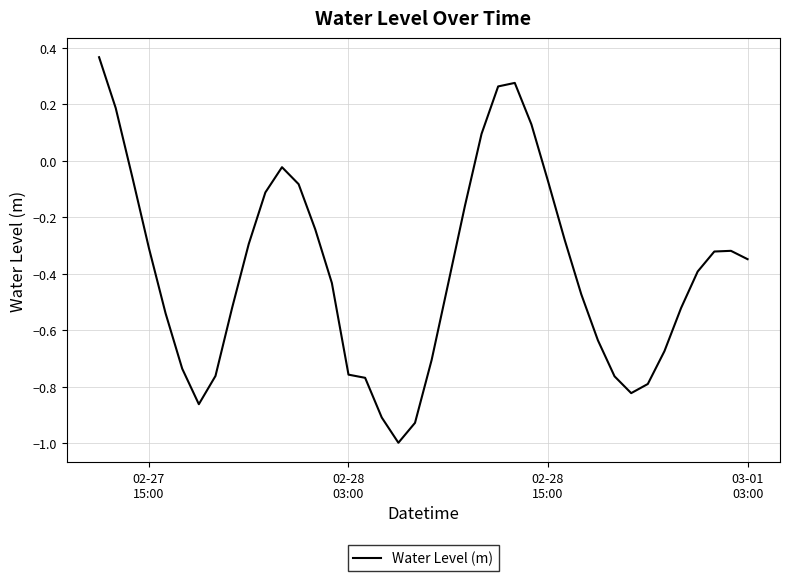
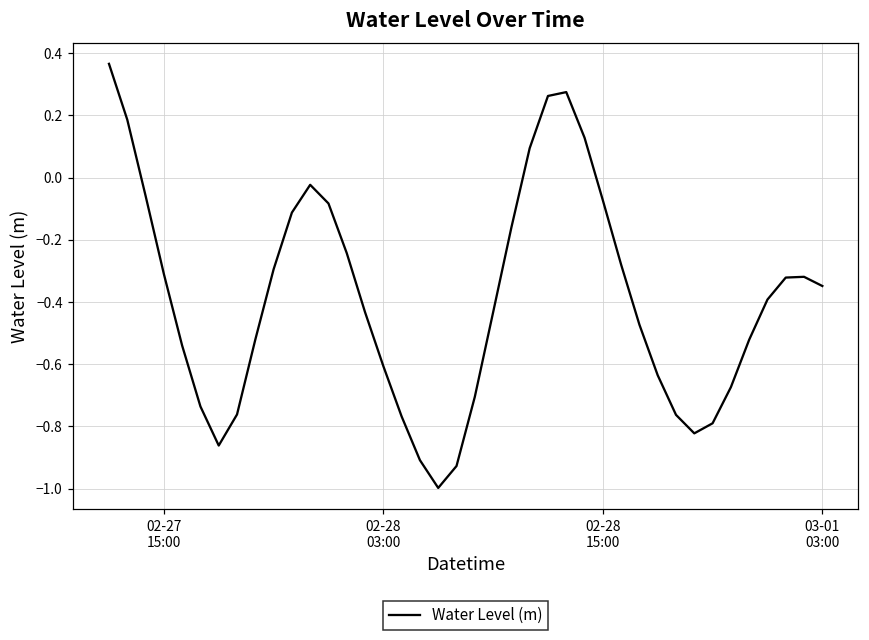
  {
    "02-27 15:00": -0.31,
-   "02-28 03:00": -0.76,
+   "02-28 03:00": -0.61,
    "02-28 15:00": -0.07,
    "03-01 03:00": -0.35
  }
